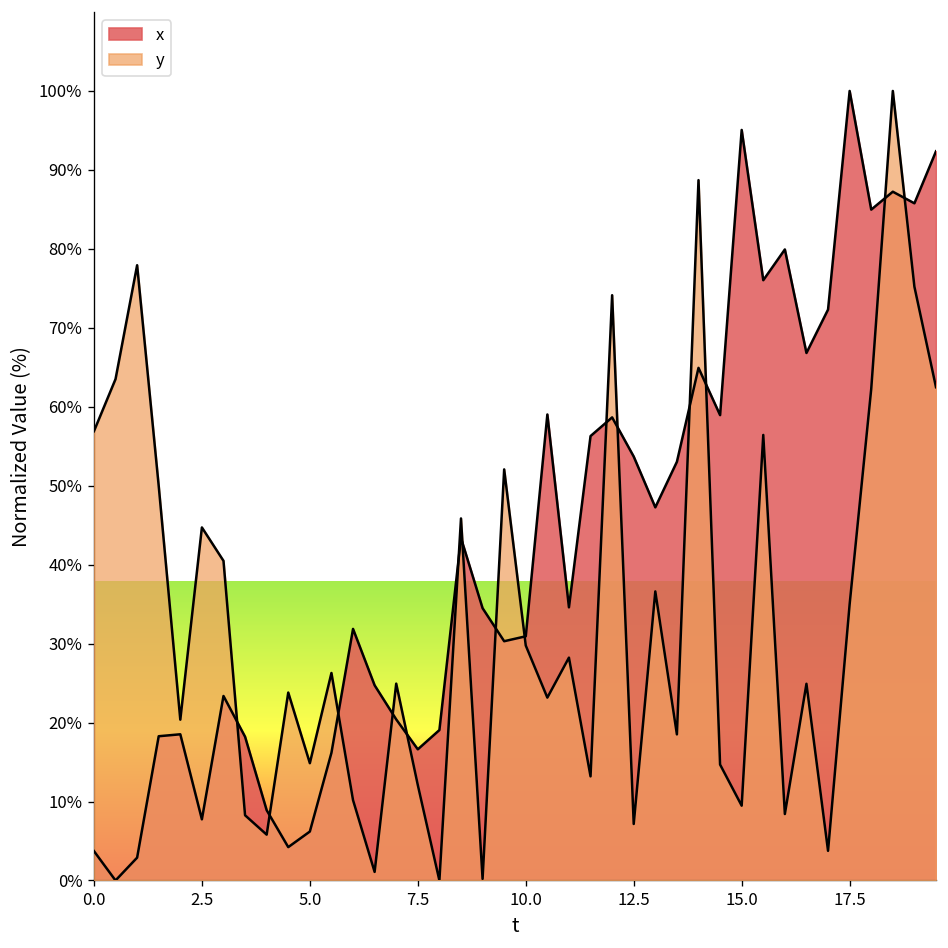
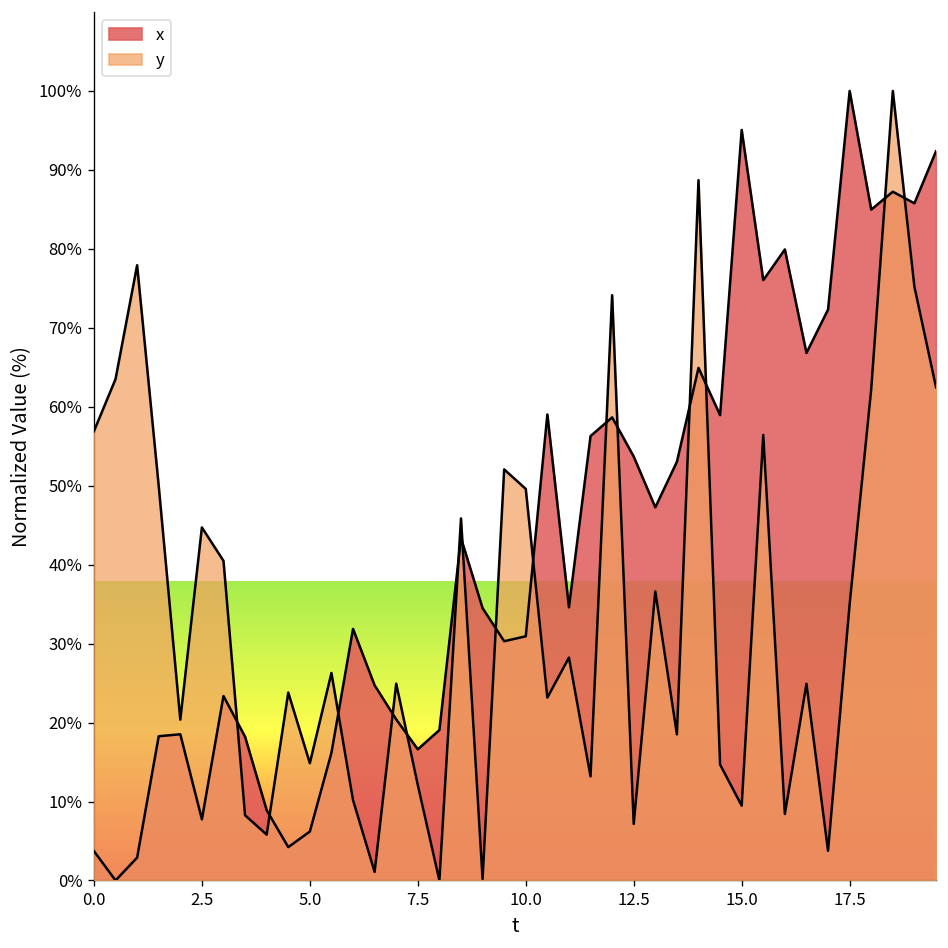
  {
    "x": {
      "0.0": "4%",
      "2.5": "8%",
      "5.0": "6%",
      "7.5": "17%",
      "10.0": "31%",
      "12.5": "54%",
      "15.0": "95%",
      "17.5": "100%"
    },
    "y": {
      "0.0": "57%",
      "2.5": "45%",
      "5.0": "15%",
      "7.5": "12%",
-     "10.0": "30%",
+     "10.0": "50%",
      "12.5": "7%",
      "15.0": "9%",
      "17.5": "35%"
    }
  }
